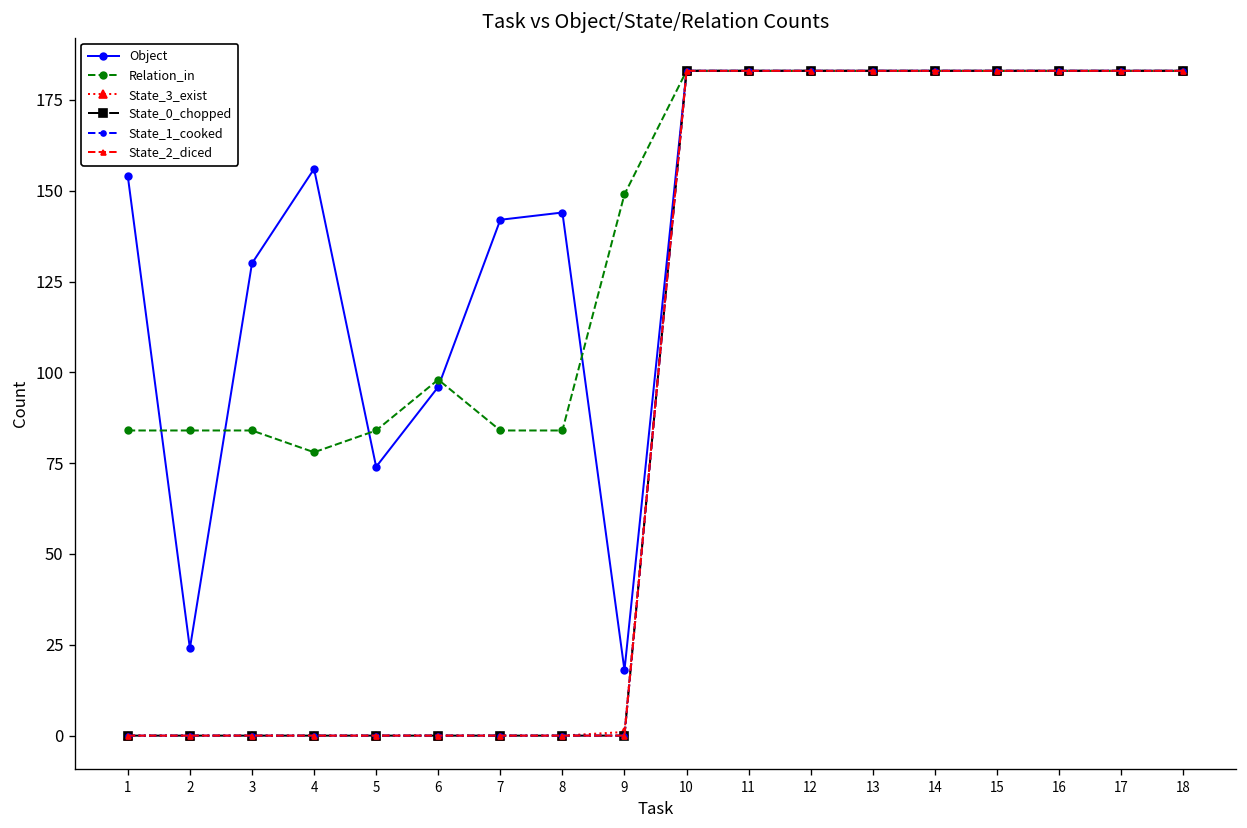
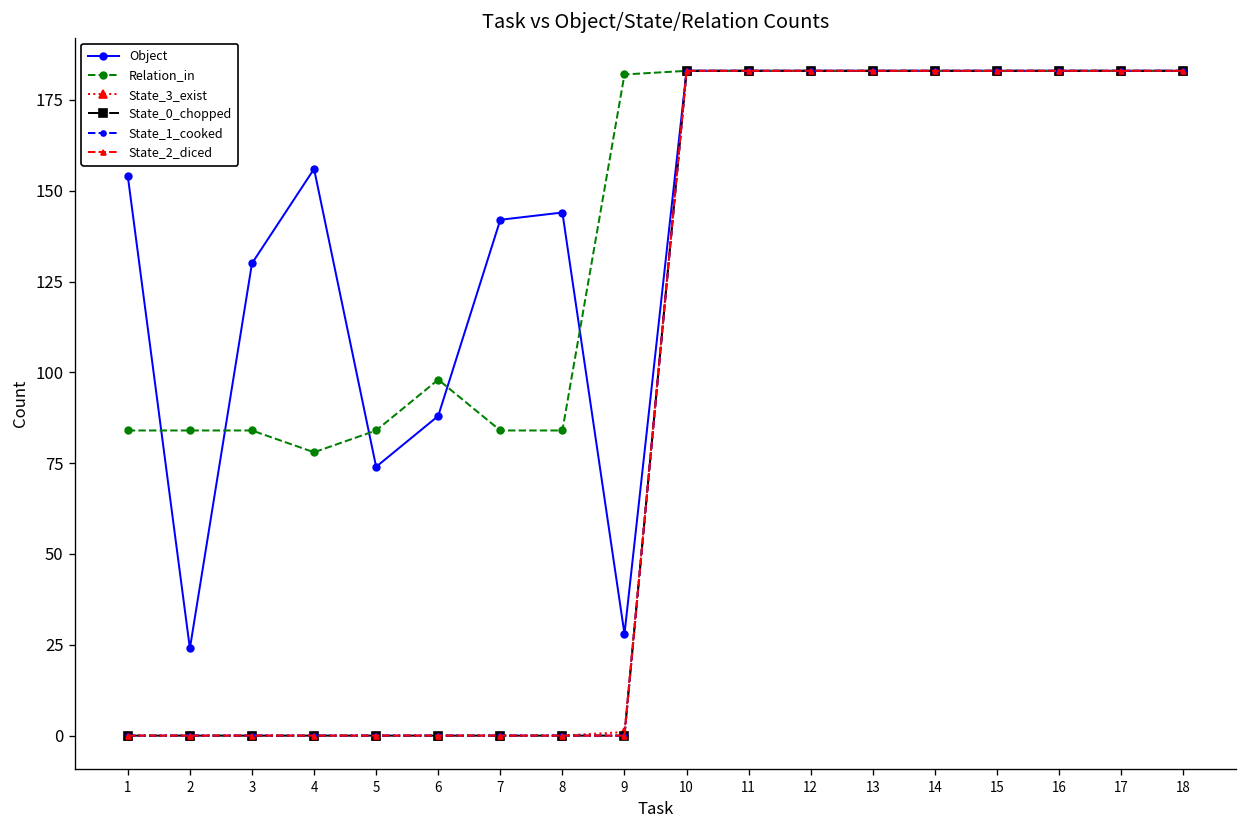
  {
    "Object": {
      "1": 154,
      "2": 24,
      "3": 130,
      "4": 156,
      "5": 74,
-     "6": 96,
+     "6": 88,
      "7": 142,
      "8": 144,
-     "9": 18
+     "9": 28
    },
    "Relation_in": {
      "1": 84,
      "2": 84,
      "3": 84,
      "4": 78,
      "5": 84,
      "6": 98,
      "7": 84,
      "8": 84,
-     "9": 149
+     "9": 182
    }
  }
